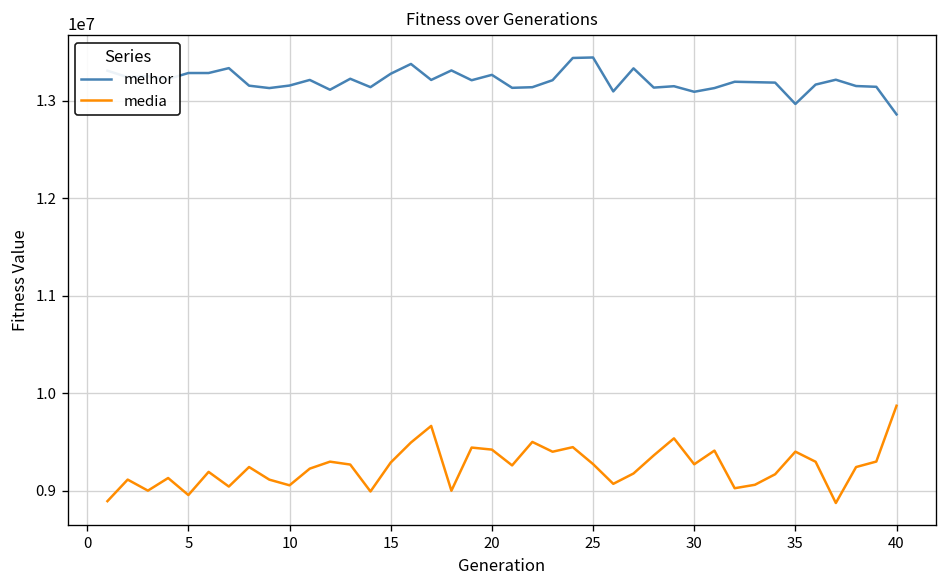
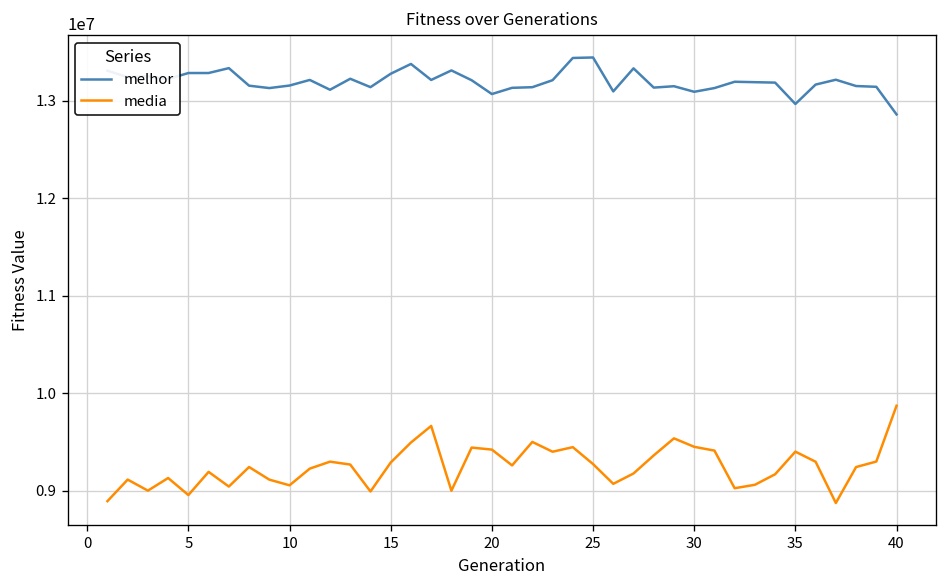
  {
    "melhor": {
      "5": 13300000,
      "10": 13200000,
      "15": 13300000,
-     "20": 13300000,
+     "20": 13100000,
      "25": 13400000,
      "30": 13100000,
      "35": 13000000,
      "40": 12900000
    },
    "media": {
      "5": 9000000,
      "10": 9100000,
      "15": 9300000,
      "20": 9400000,
      "25": 9300000,
-     "30": 9300000,
+     "30": 9500000,
      "35": 9400000,
      "40": 9900000
    }
  }
